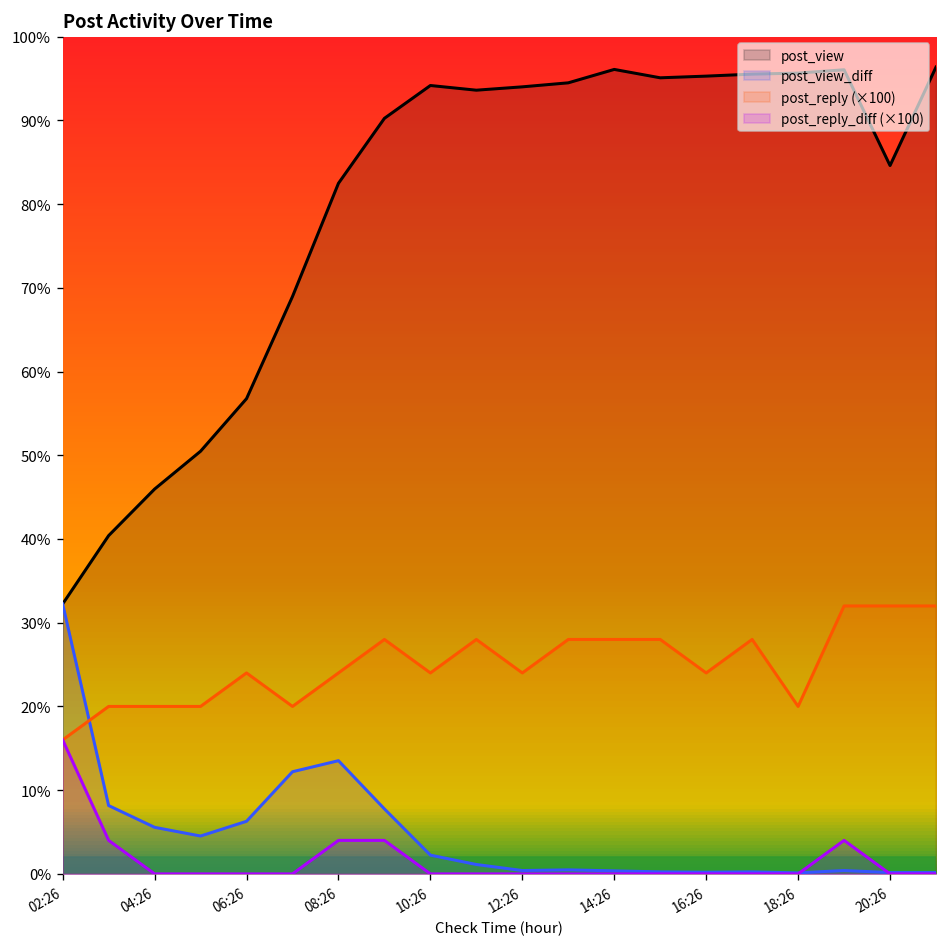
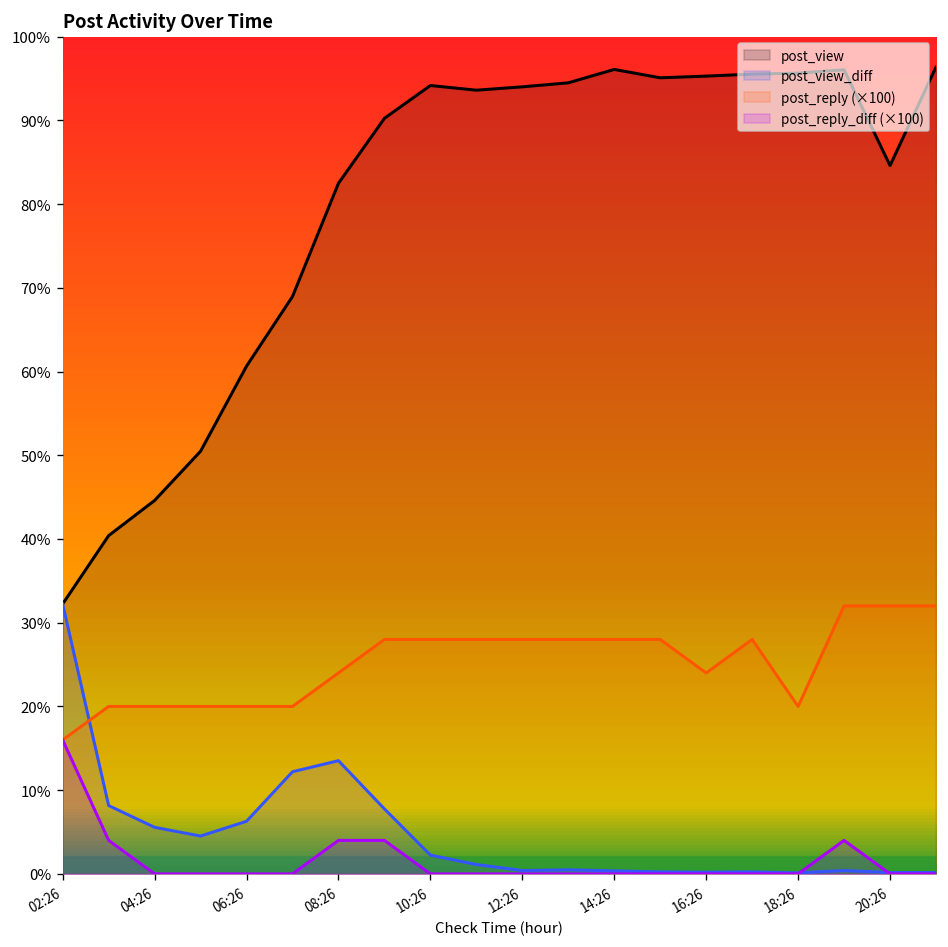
  {
    "post_view": {
-     "04:26": "46%",
-     "06:26": "57%",
+     "04:26": "45%",
+     "06:26": "61%",
      "08:26": "82%",
      "10:26": "94%",
      "12:26": "94%",
      "14:26": "96%",
      "16:26": "95%",
      "20:26": "85%"
    },
    "post_reply (×100)": {
      "04:26": "20%",
-     "06:26": "24%",
+     "06:26": "20%",
      "08:26": "24%",
-     "10:26": "24%",
-     "12:26": "24%",
+     "10:26": "28%",
+     "12:26": "28%",
      "14:26": "28%",
      "16:26": "24%",
      "18:26": "20%",
      "20:26": "32%"
    }
  }
